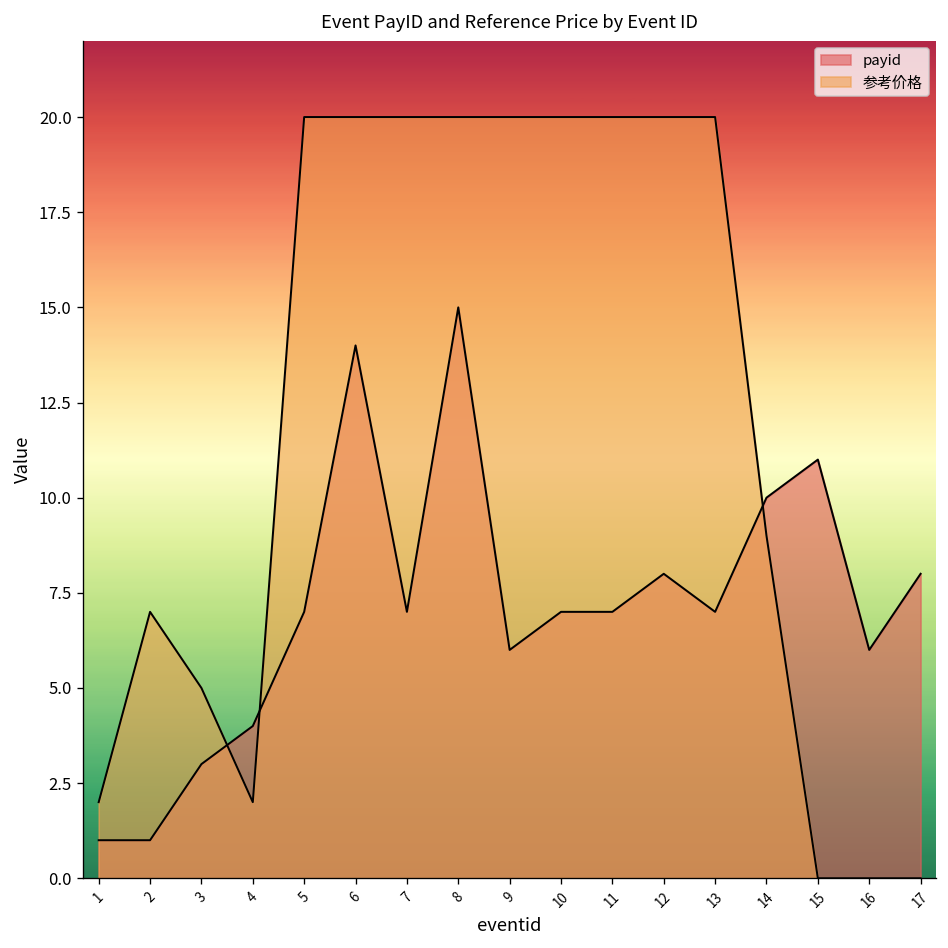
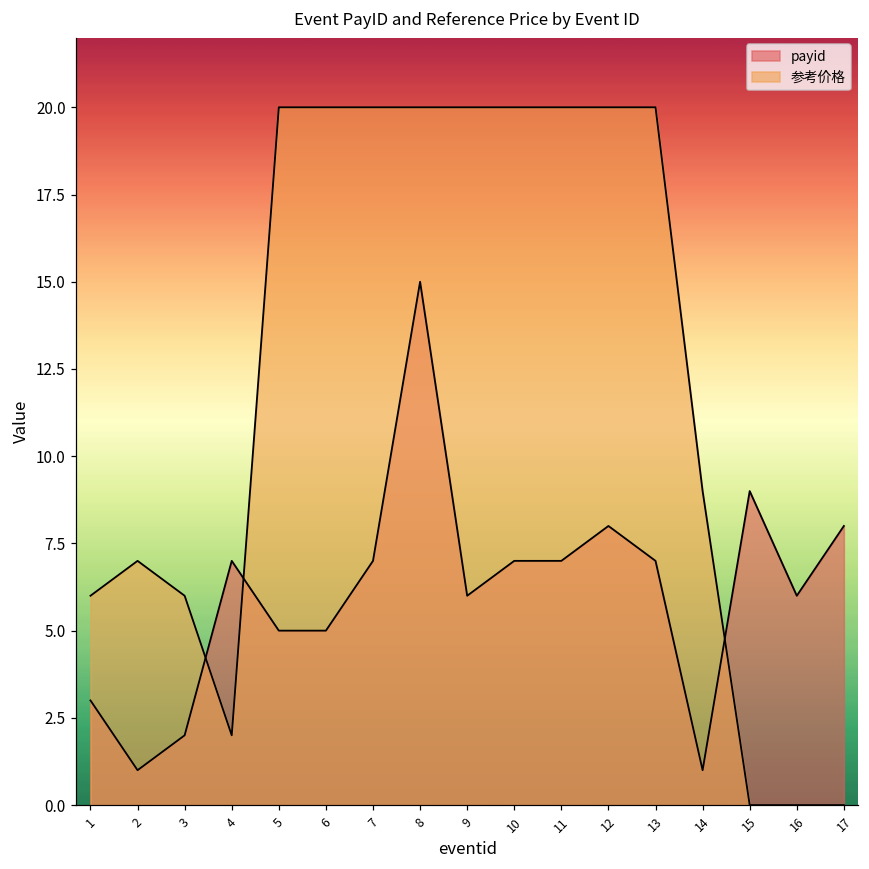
  {
    "payid": {
-     "1": 1,
+     "1": 3,
      "2": 1,
-     "3": 3,
-     "4": 4,
-     "5": 7,
-     "6": 14,
+     "3": 2,
+     "4": 7,
+     "5": 5,
+     "6": 5,
      "7": 7,
      "8": 15,
      "9": 6,
      "10": 7,
      "11": 7,
      "12": 8,
      "13": 7,
-     "14": 10,
-     "15": 11,
+     "14": 1,
+     "15": 9,
      "16": 6,
      "17": 8
    },
    "参考价格": {
-     "1": 2,
+     "1": 6,
      "2": 7,
-     "3": 5,
+     "3": 6,
      "4": 2,
      "5": 20,
      "6": 20,
      "7": 20,
      "8": 20,
      "9": 20,
      "10": 20,
      "11": 20,
      "12": 20,
      "13": 20,
      "14": 9,
      "15": 0,
      "16": 0,
      "17": 0
    }
  }
